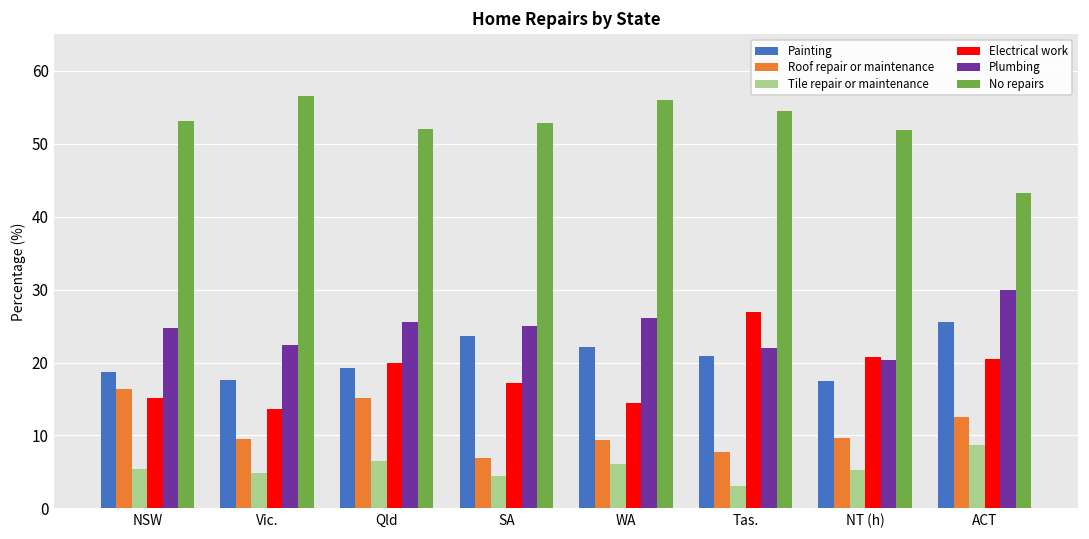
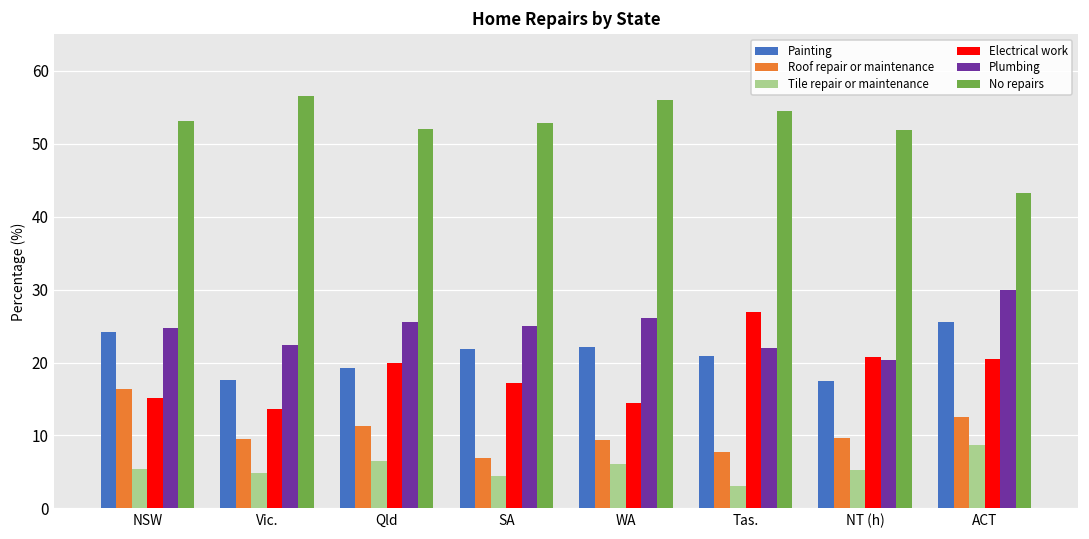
  {
    "Painting": {
-     "NSW": 19,
+     "NSW": 24,
      "Vic.": 18,
      "Qld": 19,
-     "SA": 24,
+     "SA": 22,
      "WA": 22,
      "Tas.": 21,
      "NT (h)": 17,
      "ACT": 26
    },
    "Roof repair or maintenance": {
      "NSW": 16,
      "Vic.": 10,
-     "Qld": 15,
+     "Qld": 11,
      "SA": 7,
      "WA": 9,
      "Tas.": 8,
      "NT (h)": 10,
      "ACT": 13
    },
    "Tile repair or maintenance": {
      "NSW": 5,
      "Vic.": 5,
      "Qld": 7,
      "SA": 5,
      "WA": 6,
      "Tas.": 3,
      "NT (h)": 5,
      "ACT": 9
    },
    "Electrical work": {
      "NSW": 15,
      "Vic.": 14,
      "Qld": 20,
      "SA": 17,
      "WA": 14,
      "Tas.": 27,
      "NT (h)": 21,
      "ACT": 21
    },
    "Plumbing": {
      "NSW": 25,
      "Vic.": 22,
      "Qld": 26,
      "SA": 25,
      "WA": 26,
      "Tas.": 22,
      "NT (h)": 20,
      "ACT": 30
    },
    "No repairs": {
      "NSW": 53,
      "Vic.": 57,
      "Qld": 52,
      "SA": 53,
      "WA": 56,
      "Tas.": 55,
      "NT (h)": 52,
      "ACT": 43
    }
  }
